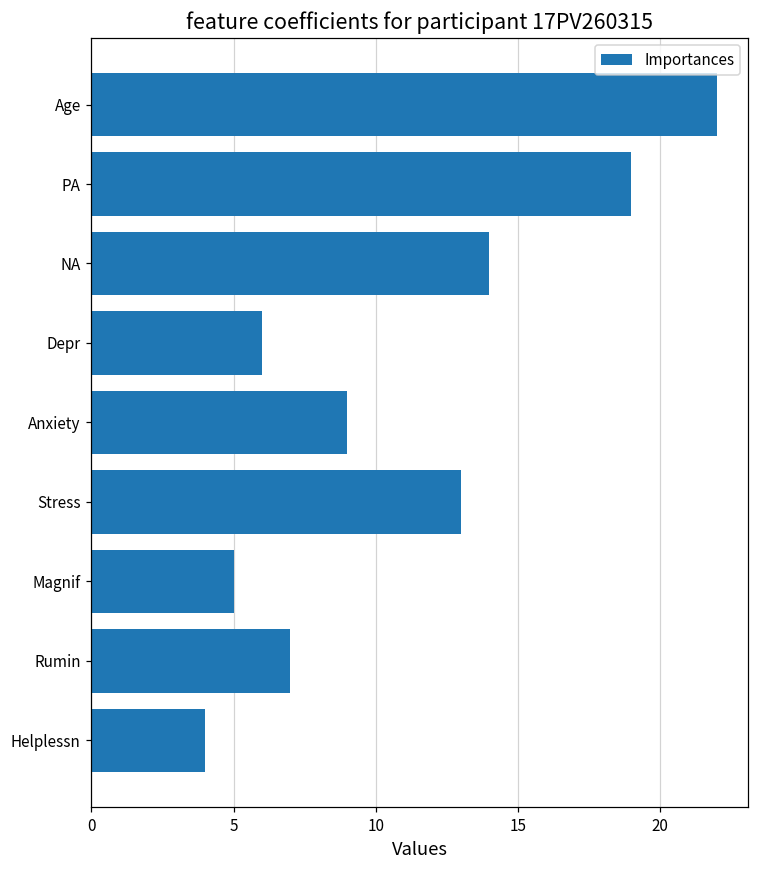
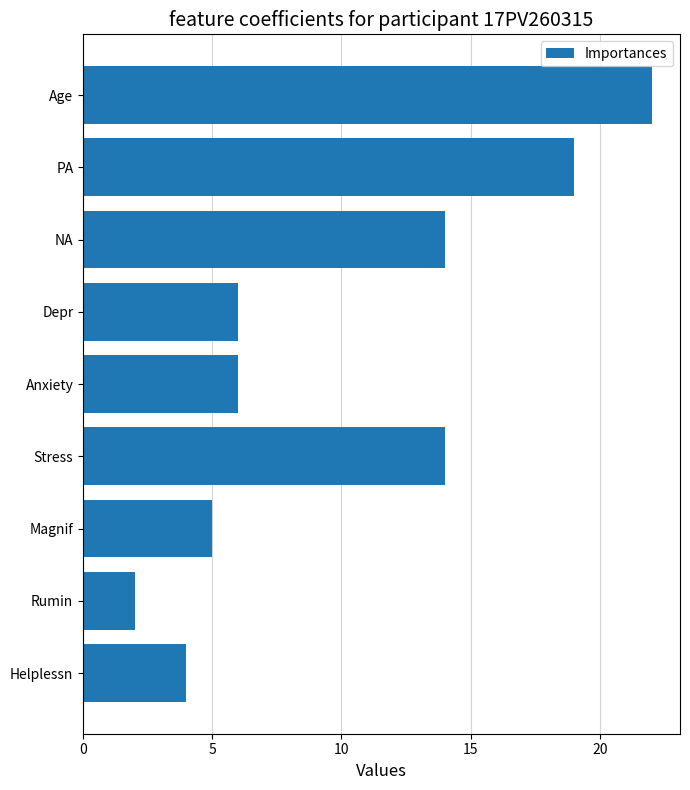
  {
    "Age": 22,
    "PA": 19,
    "NA": 14,
    "Depr": 6,
-   "Anxiety": 9,
-   "Stress": 13,
+   "Anxiety": 6,
+   "Stress": 14,
    "Magnif": 5,
-   "Rumin": 7,
+   "Rumin": 2,
    "Helplessn": 4
  }
